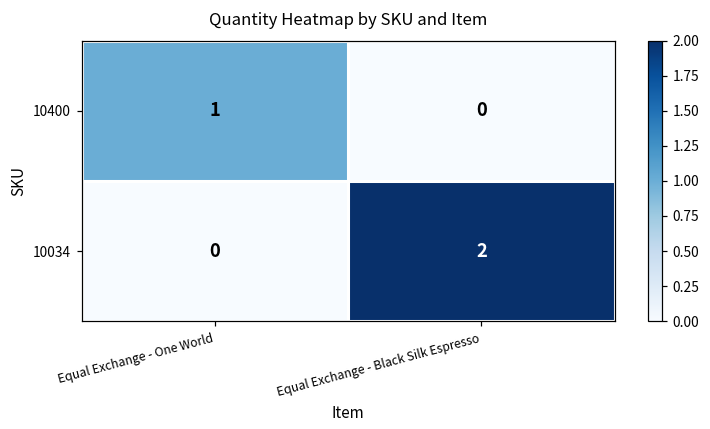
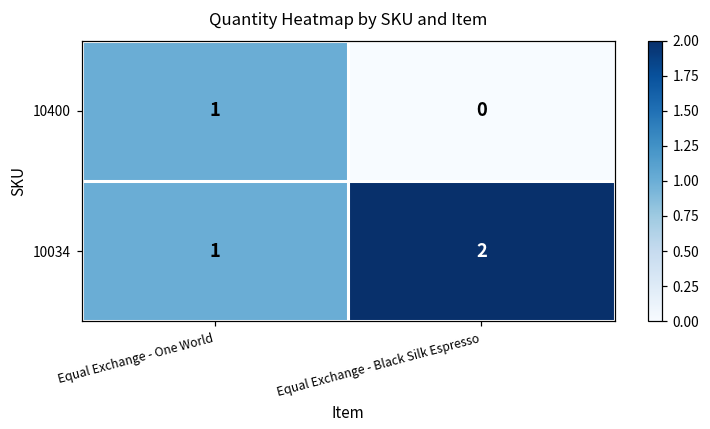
  {
    "10400": {
      "Equal Exchange - One World": 1,
      "Equal Exchange - Black Silk Espresso": 0
    },
    "10034": {
-     "Equal Exchange - One World": 0,
+     "Equal Exchange - One World": 1,
      "Equal Exchange - Black Silk Espresso": 2
    }
  }
